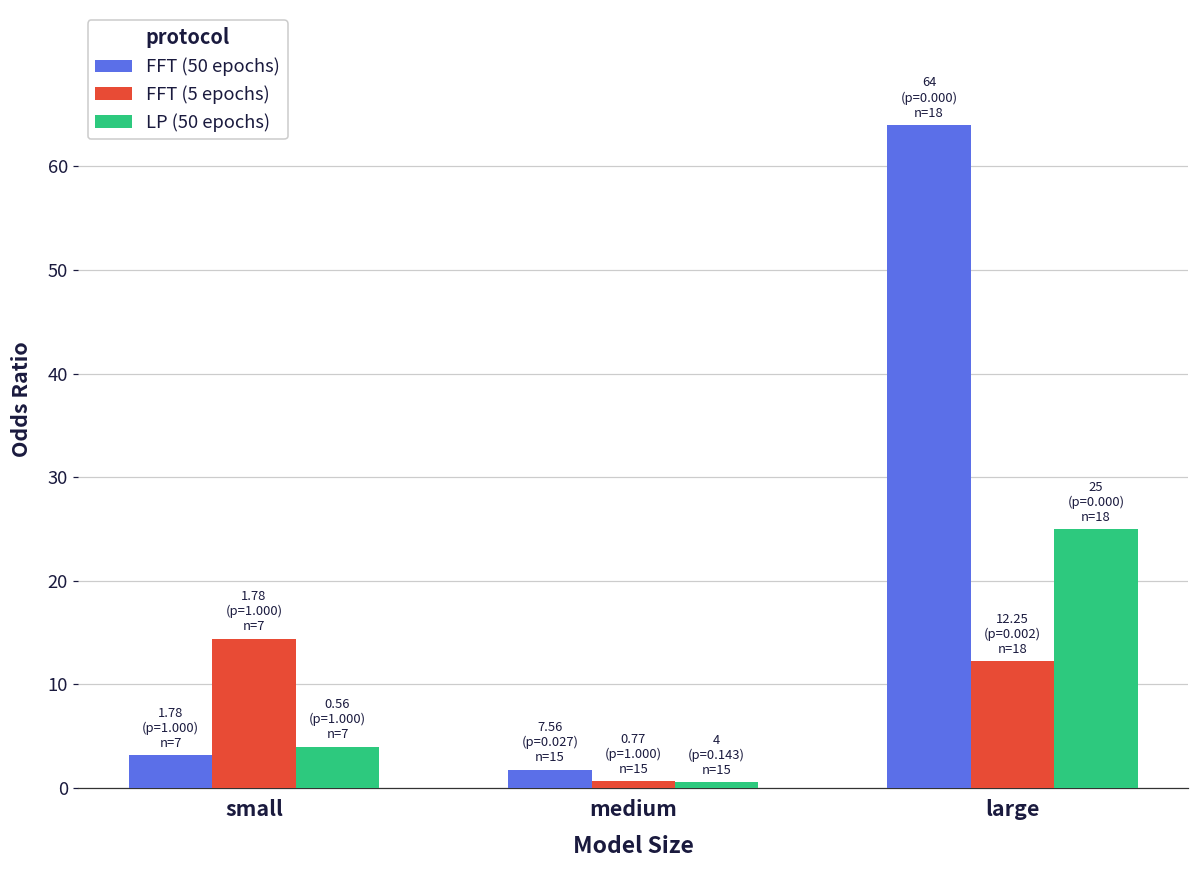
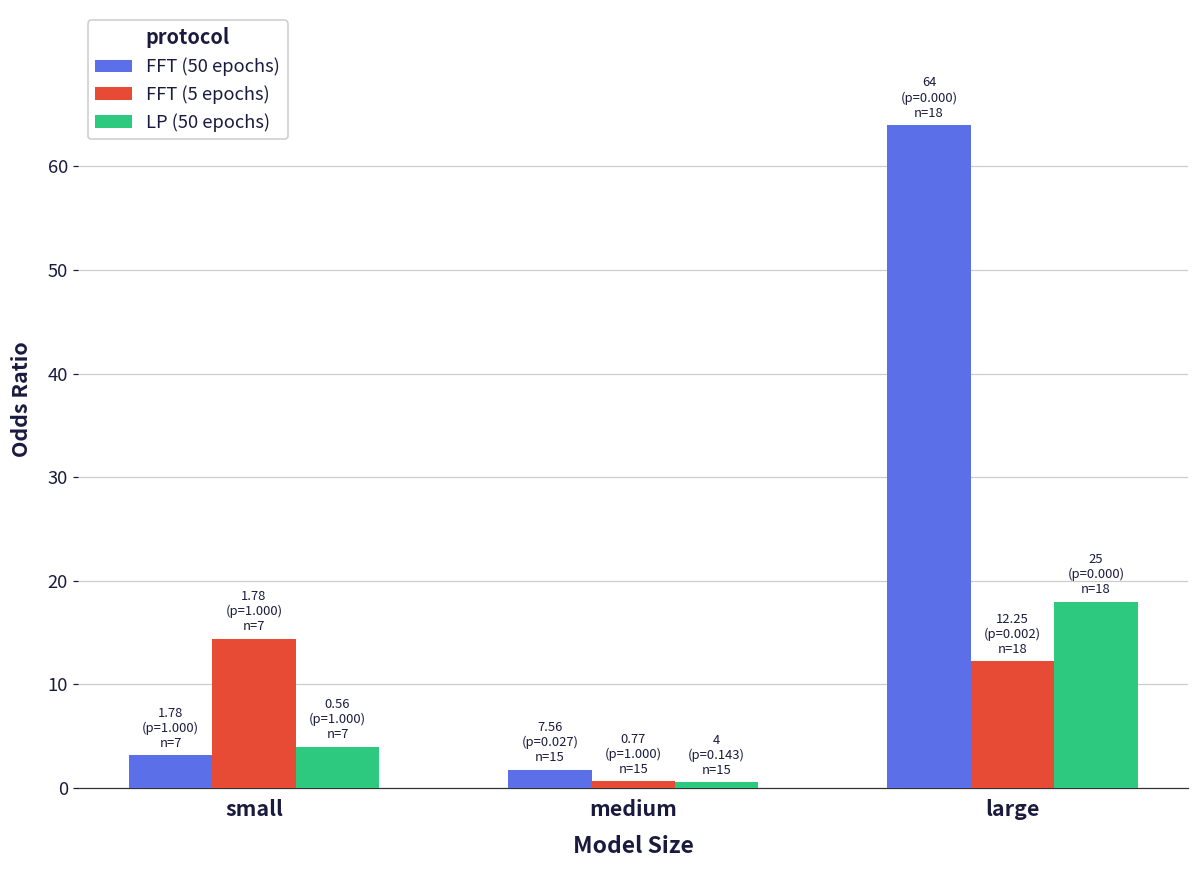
  {
    "FFT (50 epochs)": {
      "large": 64
    },
    "FFT (5 epochs)": {
      "large": 12.25
    },
    "LP (50 epochs)": {
-     "large": 25
+     "large": 18
    }
  }
